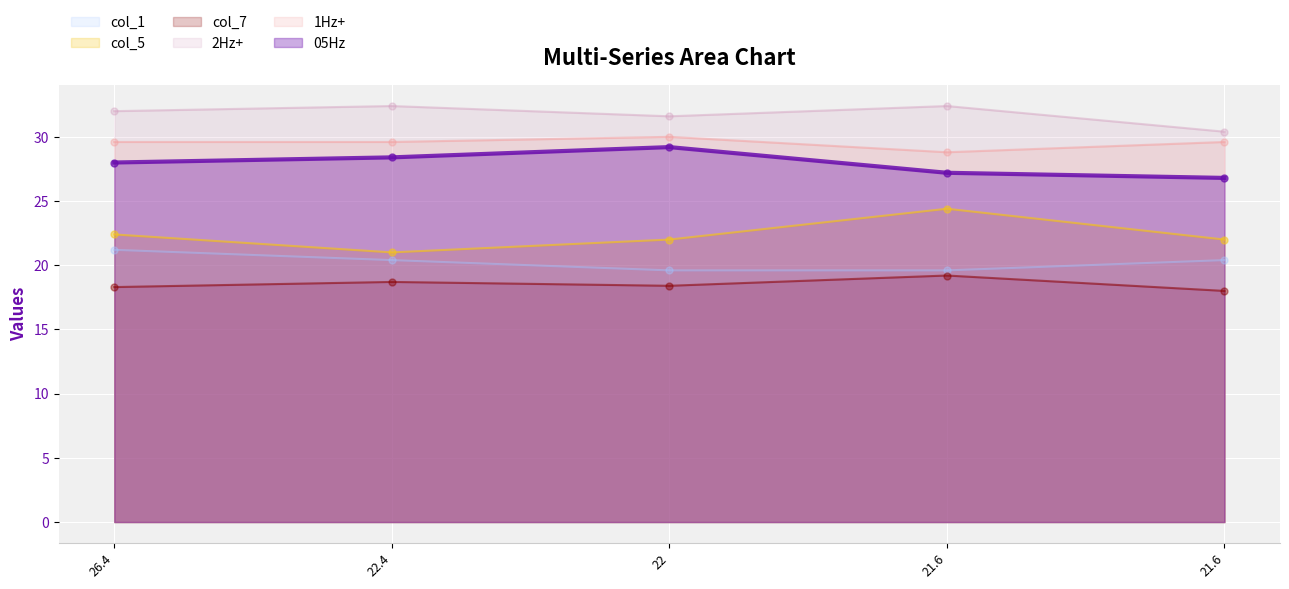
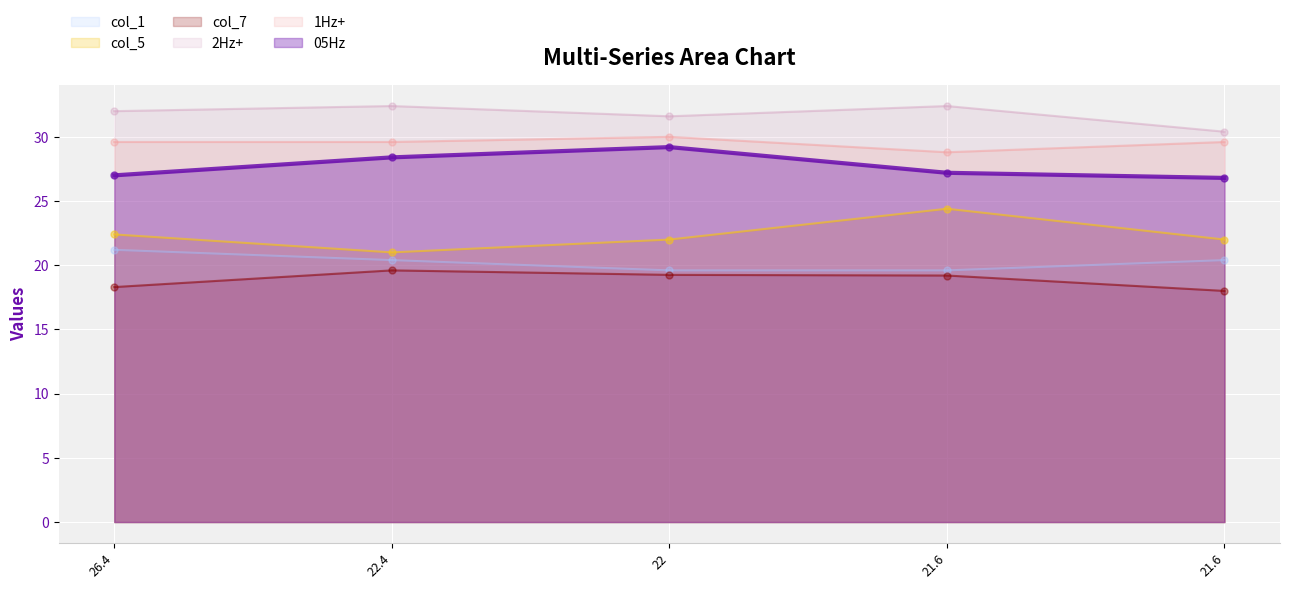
  {
    "col_5": {
      "26.4": 22.4,
      "22.4": 21.0,
      "22": 22.0
    },
    "col_7": {
      "26.4": 18.3,
-     "22.4": 18.7,
-     "22": 18.4
+     "22.4": 19.6,
+     "22": 19.3
    },
    "05Hz": {
-     "26.4": 28,
+     "26.4": 27,
      "22.4": 28.4,
      "22": 29.2
    }
  }
